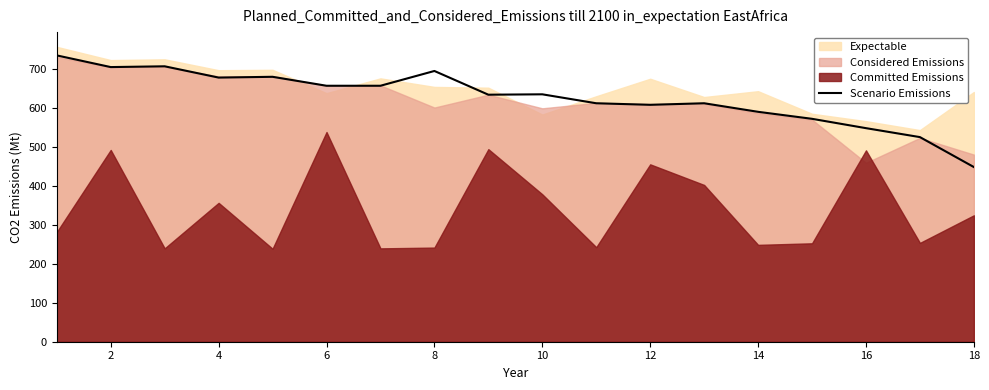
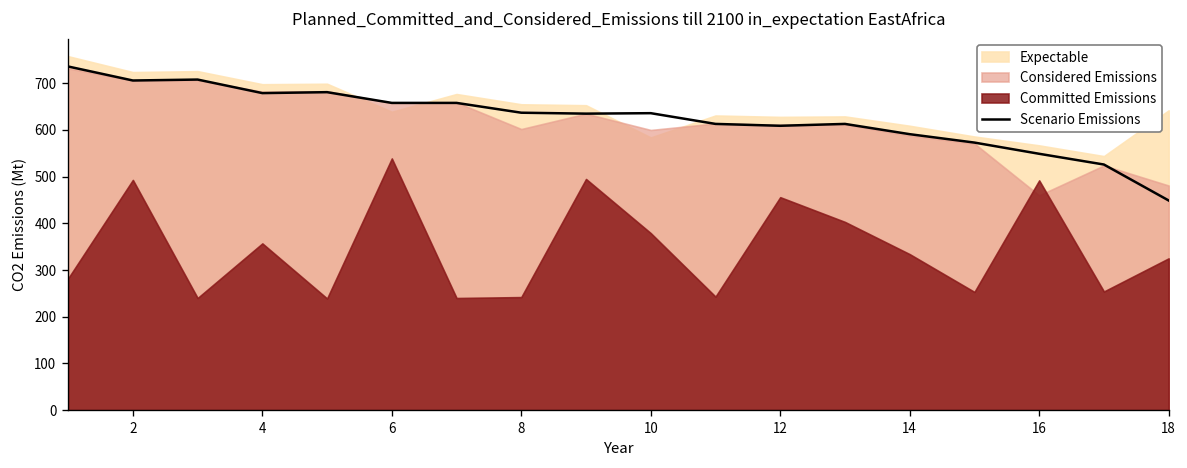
  {
    "Expectable": {
      "2": 720,
      "4": 700,
      "6": 640,
      "8": 660,
      "10": 580,
-     "12": 680,
-     "14": 640,
+     "12": 630,
+     "14": 610,
      "16": 570,
      "18": 640
    },
    "Scenario Emissions": {
-     "8": 700,
+     "8": 640,
      "10": 640,
      "16": 550,
      "18": 450
    },
    "Considered Emissions": {
      "8": 600,
      "10": 600,
      "16": 460,
      "18": 480
    },
    "Committed Emissions": {
      "2": 490,
      "4": 360,
      "6": 540,
      "8": 240,
      "10": 380,
      "12": 460,
-     "14": 250,
+     "14": 330,
      "16": 490,
      "18": 330
    }
  }
